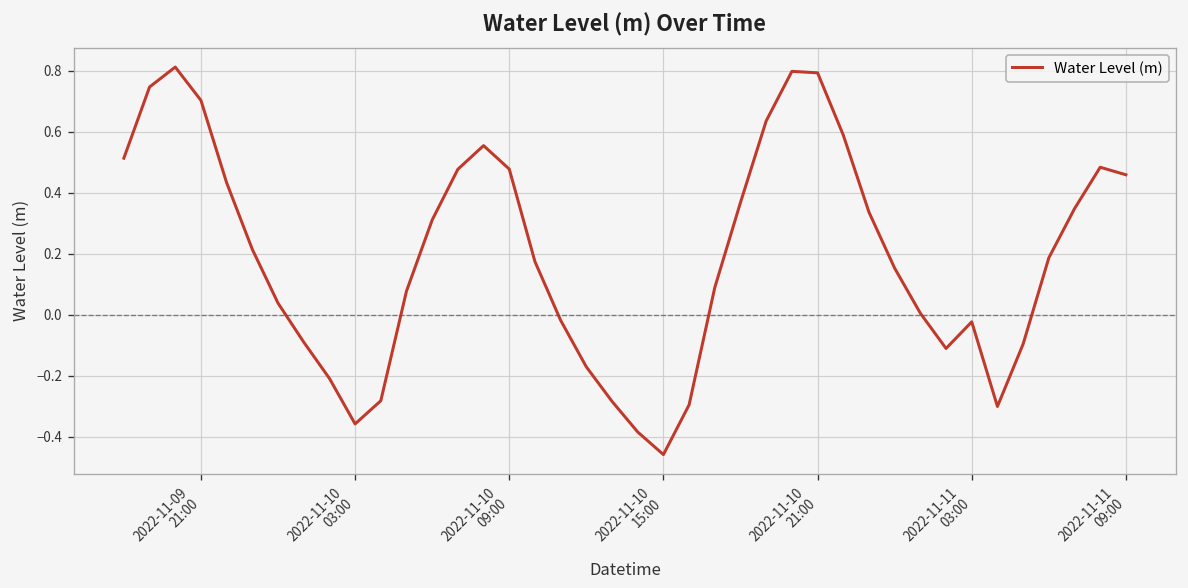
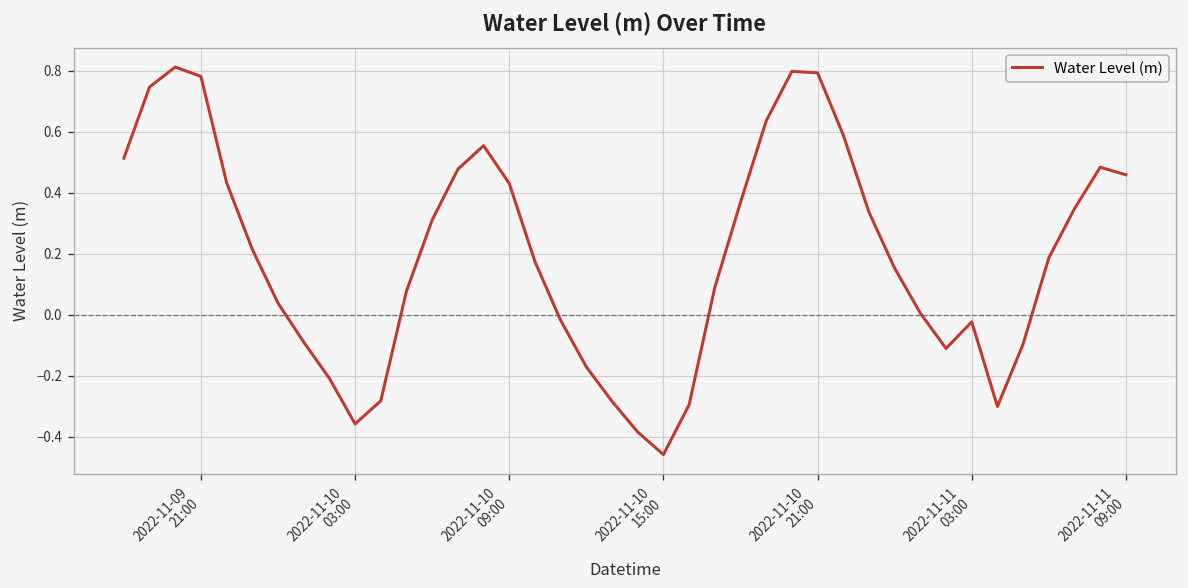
  {
-   "2022-11-09 21:00": 0.70,
+   "2022-11-09 21:00": 0.78,
    "2022-11-10 03:00": -0.36,
-   "2022-11-10 09:00": 0.48,
+   "2022-11-10 09:00": 0.43,
    "2022-11-10 15:00": -0.46,
    "2022-11-10 21:00": 0.79,
    "2022-11-11 03:00": -0.02,
    "2022-11-11 09:00": 0.46
  }
